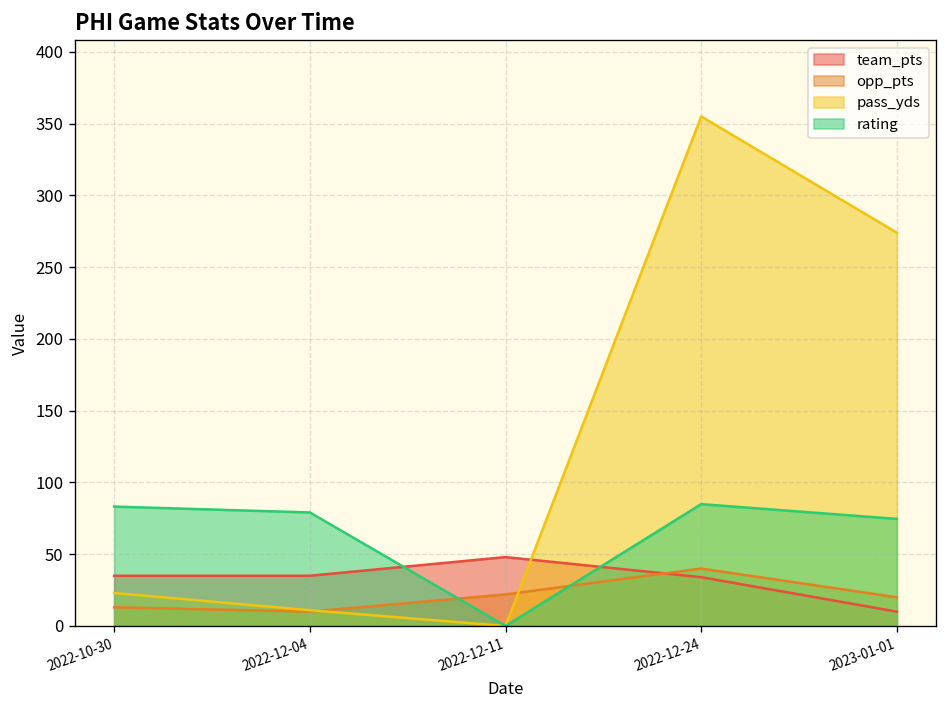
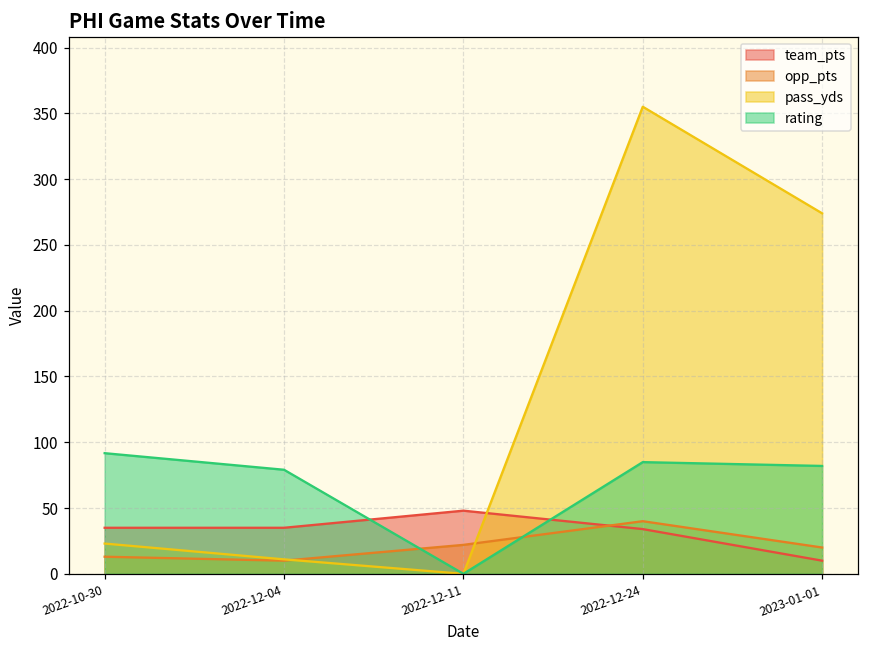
  {
    "rating": {
-     "2022-10-30": 83,
+     "2022-10-30": 92,
      "2022-12-04": 79,
      "2022-12-24": 85,
-     "2023-01-01": 75
+     "2023-01-01": 82
    }
  }
